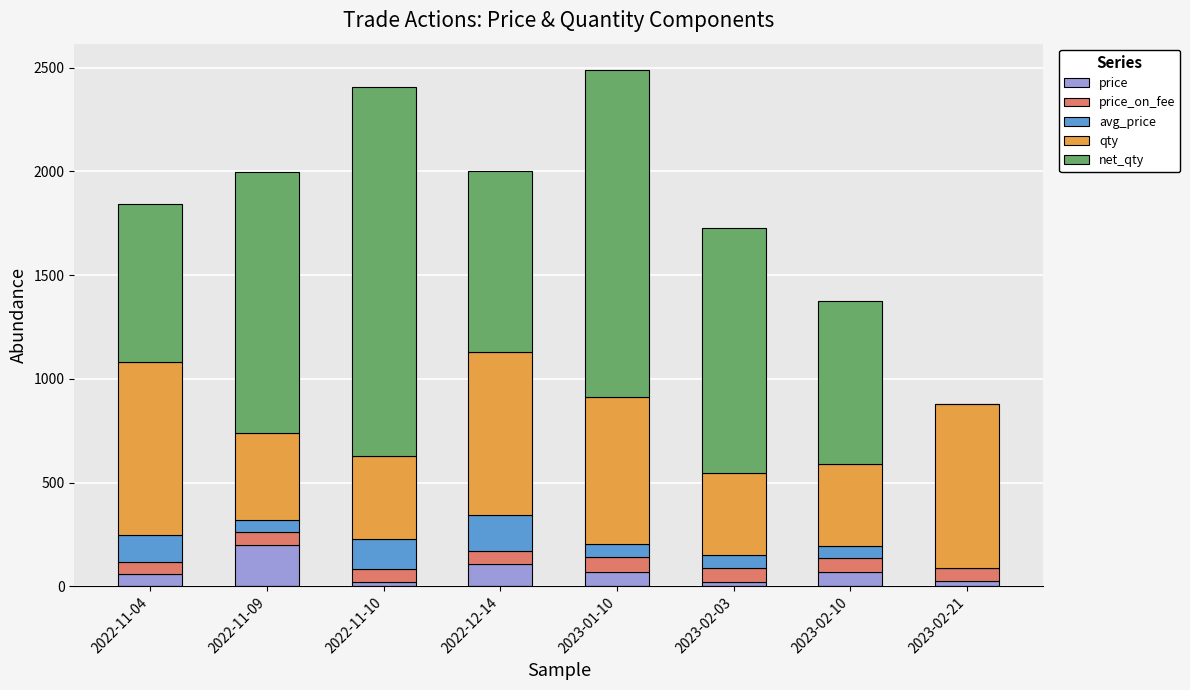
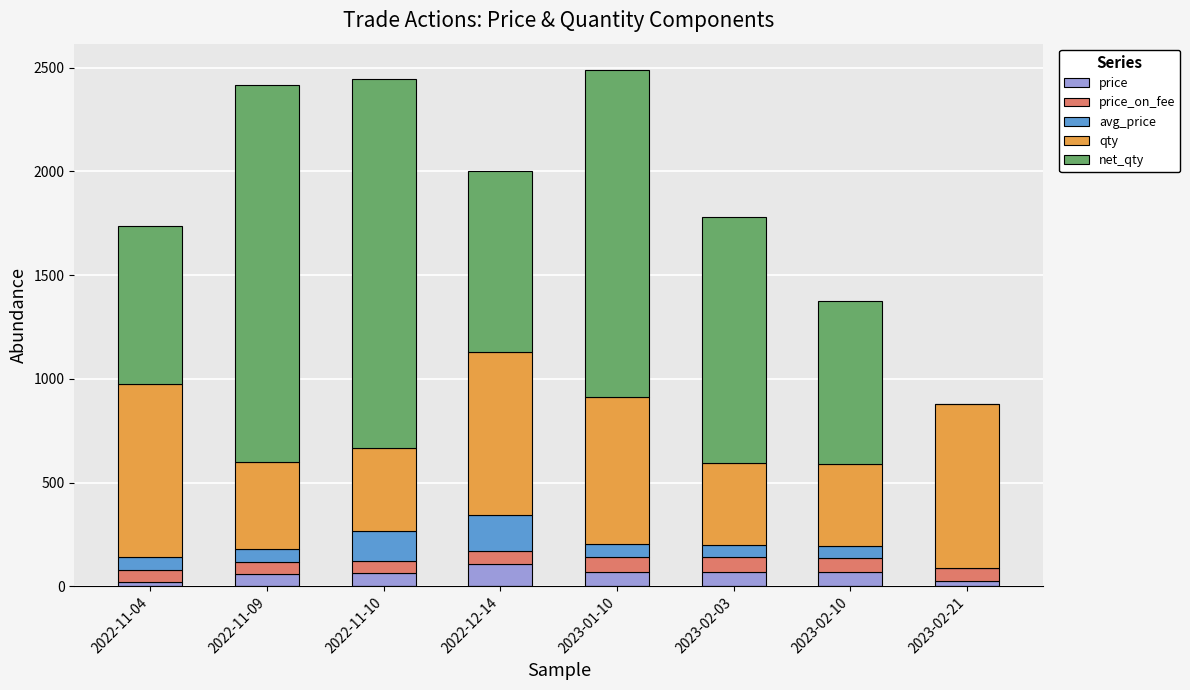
  {
    "price": {
-     "2022-11-04": 60,
-     "2022-11-09": 200,
-     "2022-11-10": 20,
+     "2022-11-04": 20,
+     "2022-11-09": 60,
+     "2022-11-10": 60,
      "2022-12-14": 110,
      "2023-01-10": 70,
-     "2023-02-03": 20,
+     "2023-02-03": 70,
      "2023-02-10": 70,
      "2023-02-21": 20
    },
    "avg_price": {
-     "2022-11-04": 130,
+     "2022-11-04": 60,
      "2022-11-09": 60,
      "2022-11-10": 140,
      "2022-12-14": 170,
      "2023-01-10": 60,
      "2023-02-03": 60,
      "2023-02-10": 60,
      "2023-02-21": 0
    },
    "net_qty": {
      "2022-11-04": 760,
-     "2022-11-09": 1260,
+     "2022-11-09": 1820,
      "2022-11-10": 1780,
      "2022-12-14": 870,
      "2023-01-10": 1580,
      "2023-02-03": 1180,
      "2023-02-10": 790,
      "2023-02-21": 0
    }
  }
